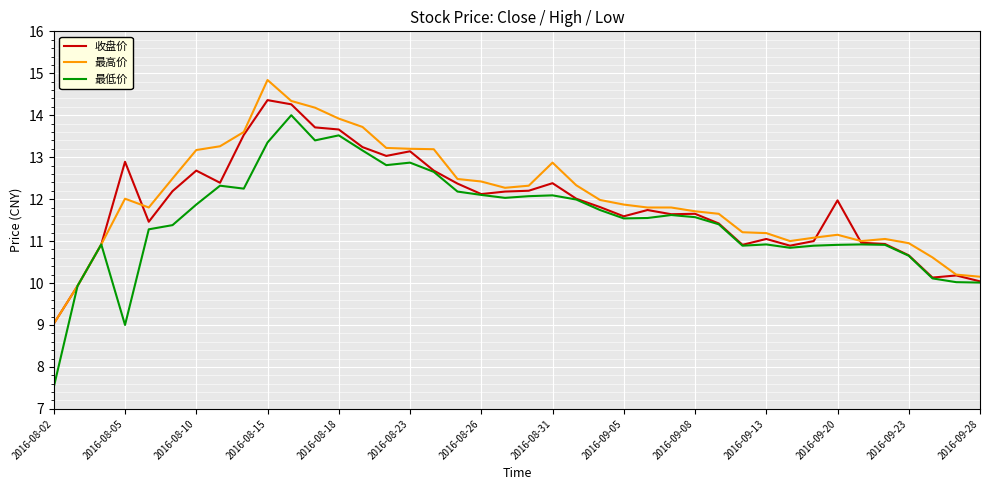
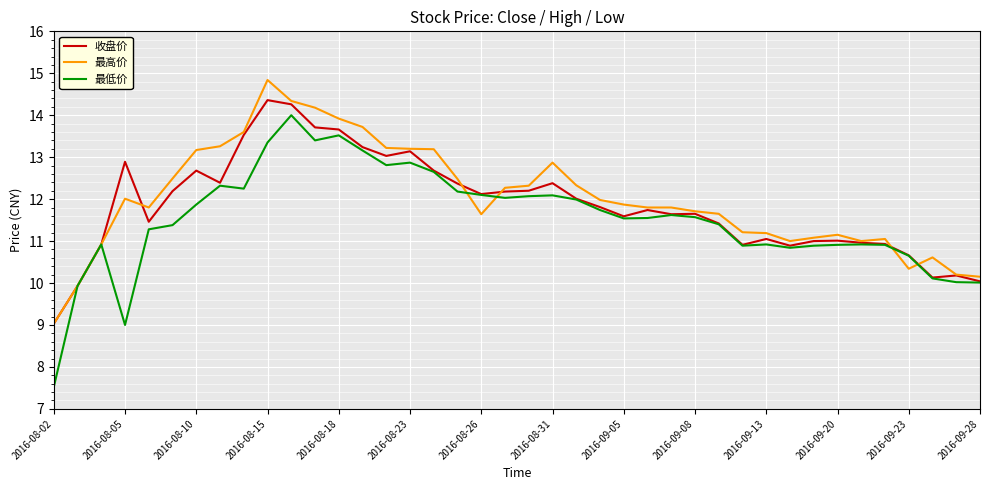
  {
    "收盘价": {
      "2016-08-05": 12.9,
      "2016-08-10": 12.7,
      "2016-08-15": 14.4,
      "2016-08-18": 13.7,
      "2016-08-31": 12.4,
      "2016-09-13": 11.1,
-     "2016-09-20": 12.0
+     "2016-09-20": 11.0
    },
    "最高价": {
      "2016-08-05": 12.0,
      "2016-08-10": 13.2,
      "2016-08-15": 14.8,
      "2016-08-18": 13.9,
-     "2016-08-26": 12.4,
+     "2016-08-26": 11.6,
      "2016-08-31": 12.9,
      "2016-09-05": 11.9,
      "2016-09-13": 11.2,
      "2016-09-20": 11.2,
-     "2016-09-23": 11.0,
+     "2016-09-23": 10.3,
      "2016-09-28": 10.2
    },
    "最低价": {
      "2016-08-02": 7.5,
      "2016-08-05": 9.0,
      "2016-08-10": 11.9,
      "2016-08-15": 13.4,
      "2016-08-18": 13.5,
      "2016-08-23": 12.9,
      "2016-08-31": 12.1,
      "2016-09-08": 11.6,
      "2016-09-13": 10.9,
      "2016-09-20": 10.9
    }
  }
